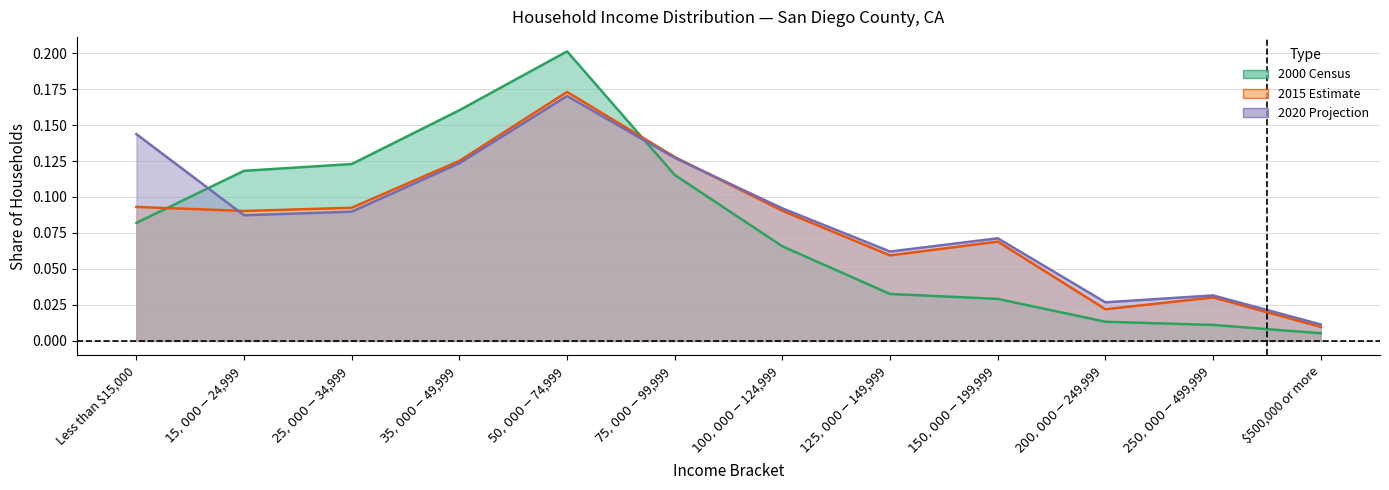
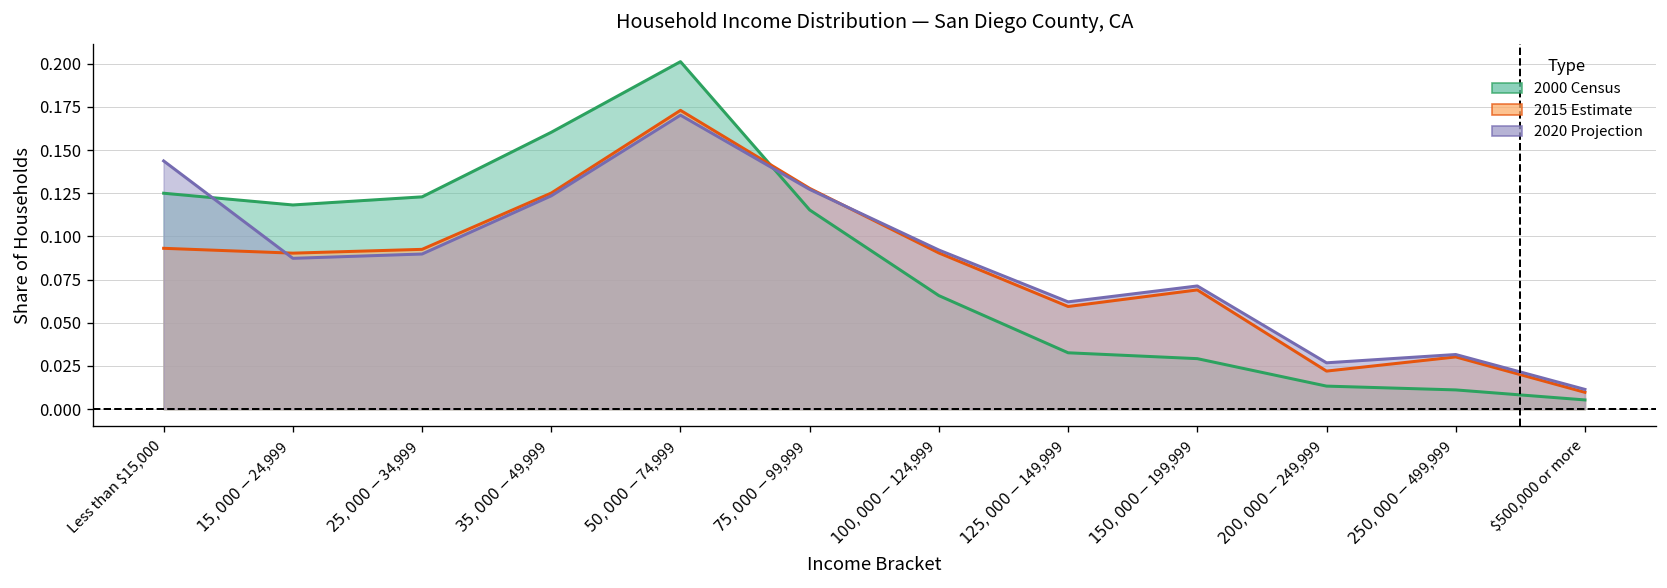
  {
    "2000 Census": {
-     "Less than $15,000": 0.082,
+     "Less than $15,000": 0.125,
      "$500,000 or more": 0.005
    },
    "2015 Estimate": {
      "Less than $15,000": 0.093
    },
    "2020 Projection": {
      "Less than $15,000": 0.144
    }
  }
